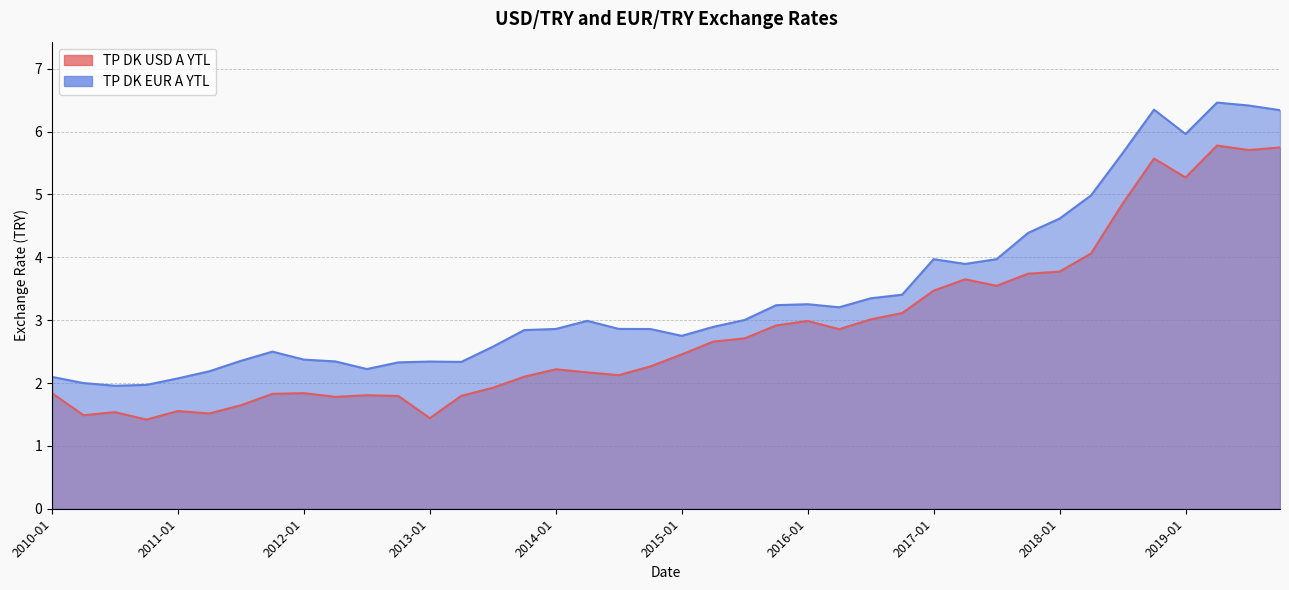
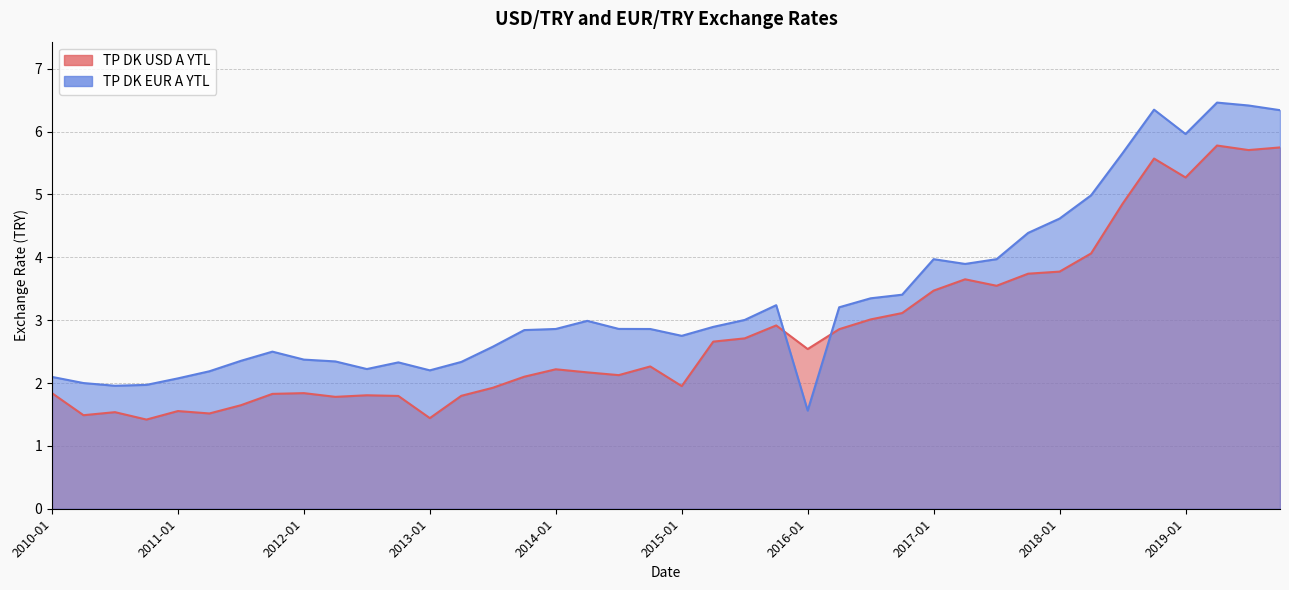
  {
    "TP DK USD A YTL": {
      "2010-01": 1.8,
      "2011-01": 1.6,
      "2012-01": 1.8,
      "2013-01": 1.4,
      "2014-01": 2.2,
-     "2015-01": 2.5,
-     "2016-01": 3.0,
+     "2015-01": 2.0,
+     "2016-01": 2.5,
      "2017-01": 3.5,
      "2018-01": 3.8,
      "2019-01": 5.3
    },
    "TP DK EUR A YTL": {
      "2010-01": 2.1,
      "2011-01": 2.1,
      "2012-01": 2.4,
-     "2013-01": 2.3,
+     "2013-01": 2.2,
      "2014-01": 2.9,
      "2015-01": 2.8,
-     "2016-01": 3.3,
+     "2016-01": 1.6,
      "2017-01": 4.0,
      "2018-01": 4.6,
      "2019-01": 6.0
    }
  }
